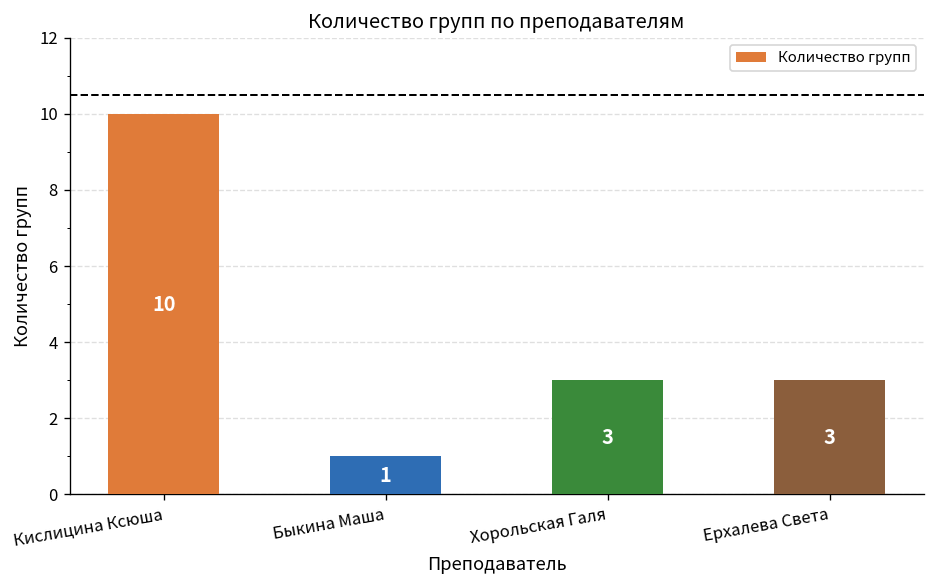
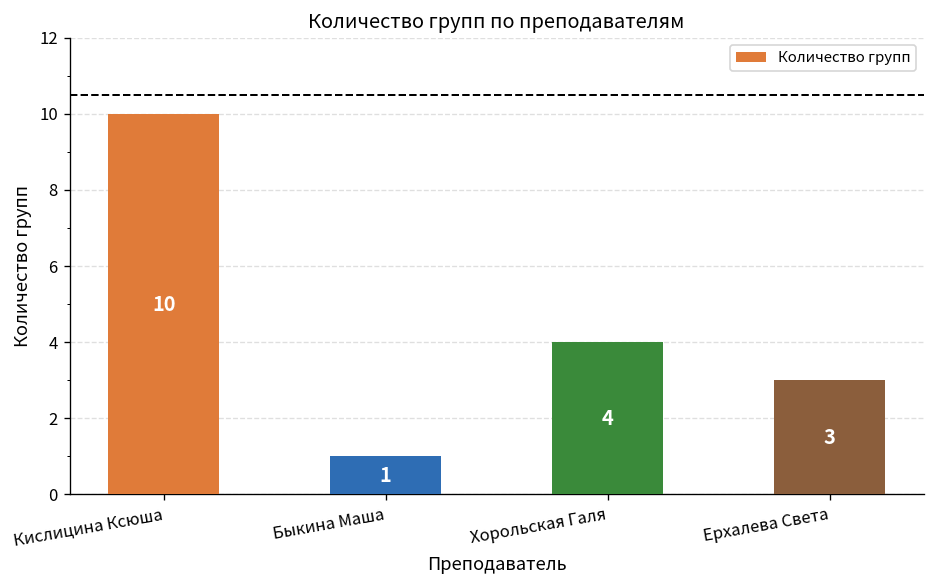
  {
    "Кислицина Ксюша": 10,
    "Быкина Маша": 1,
-   "Хорольская Галя": 3,
+   "Хорольская Галя": 4,
    "Ерхалева Света": 3
  }
